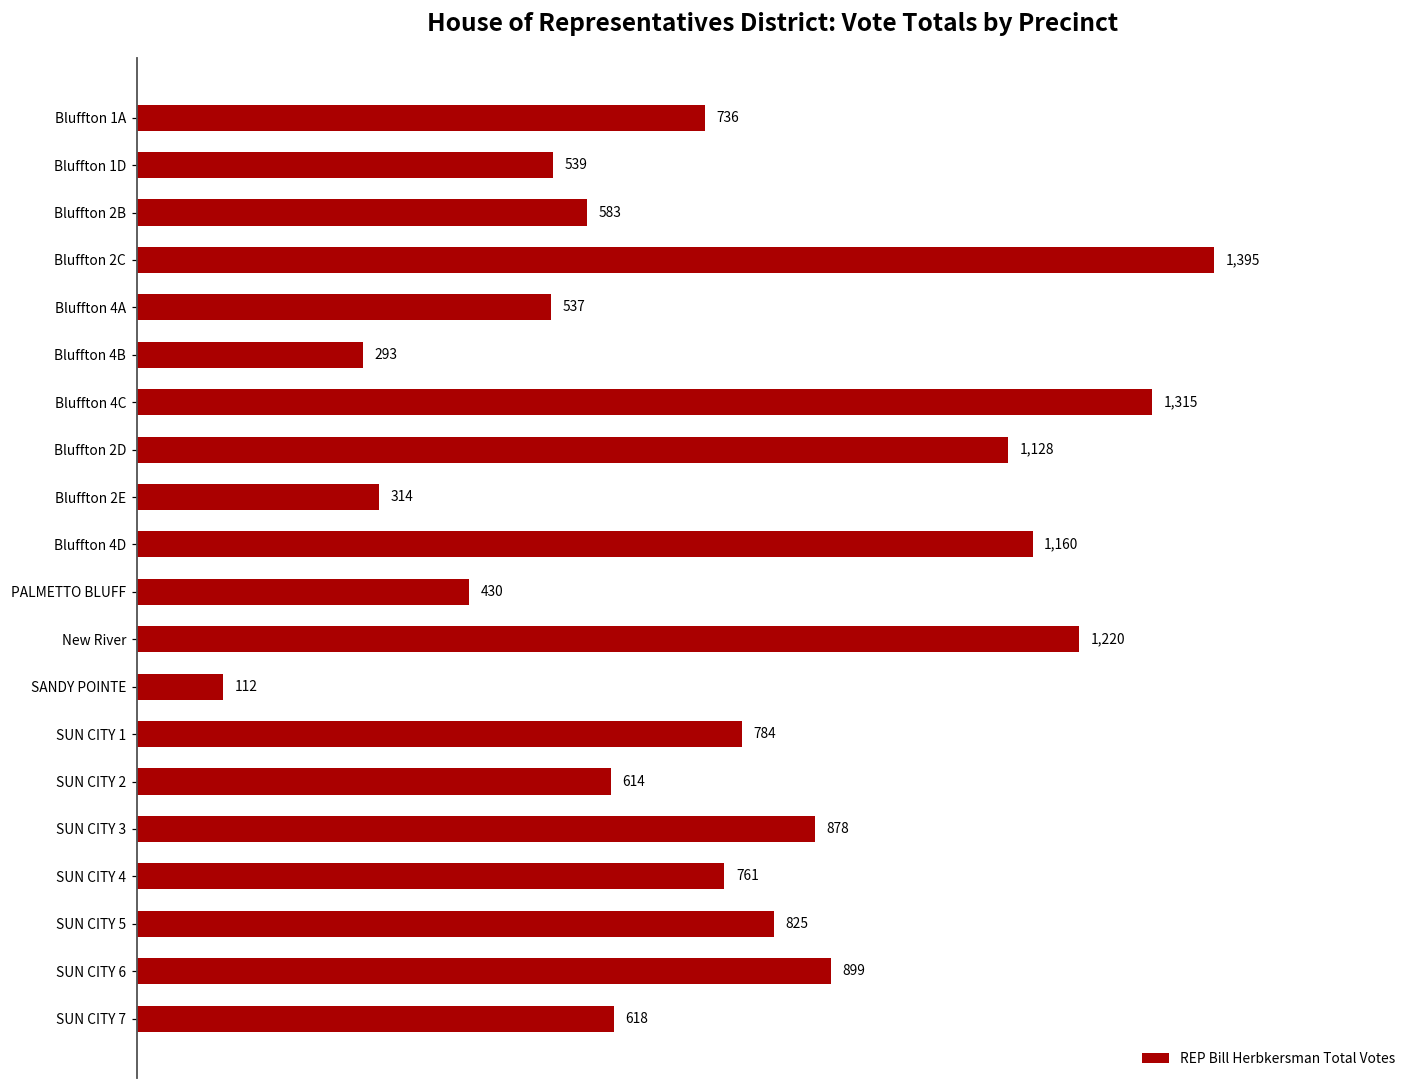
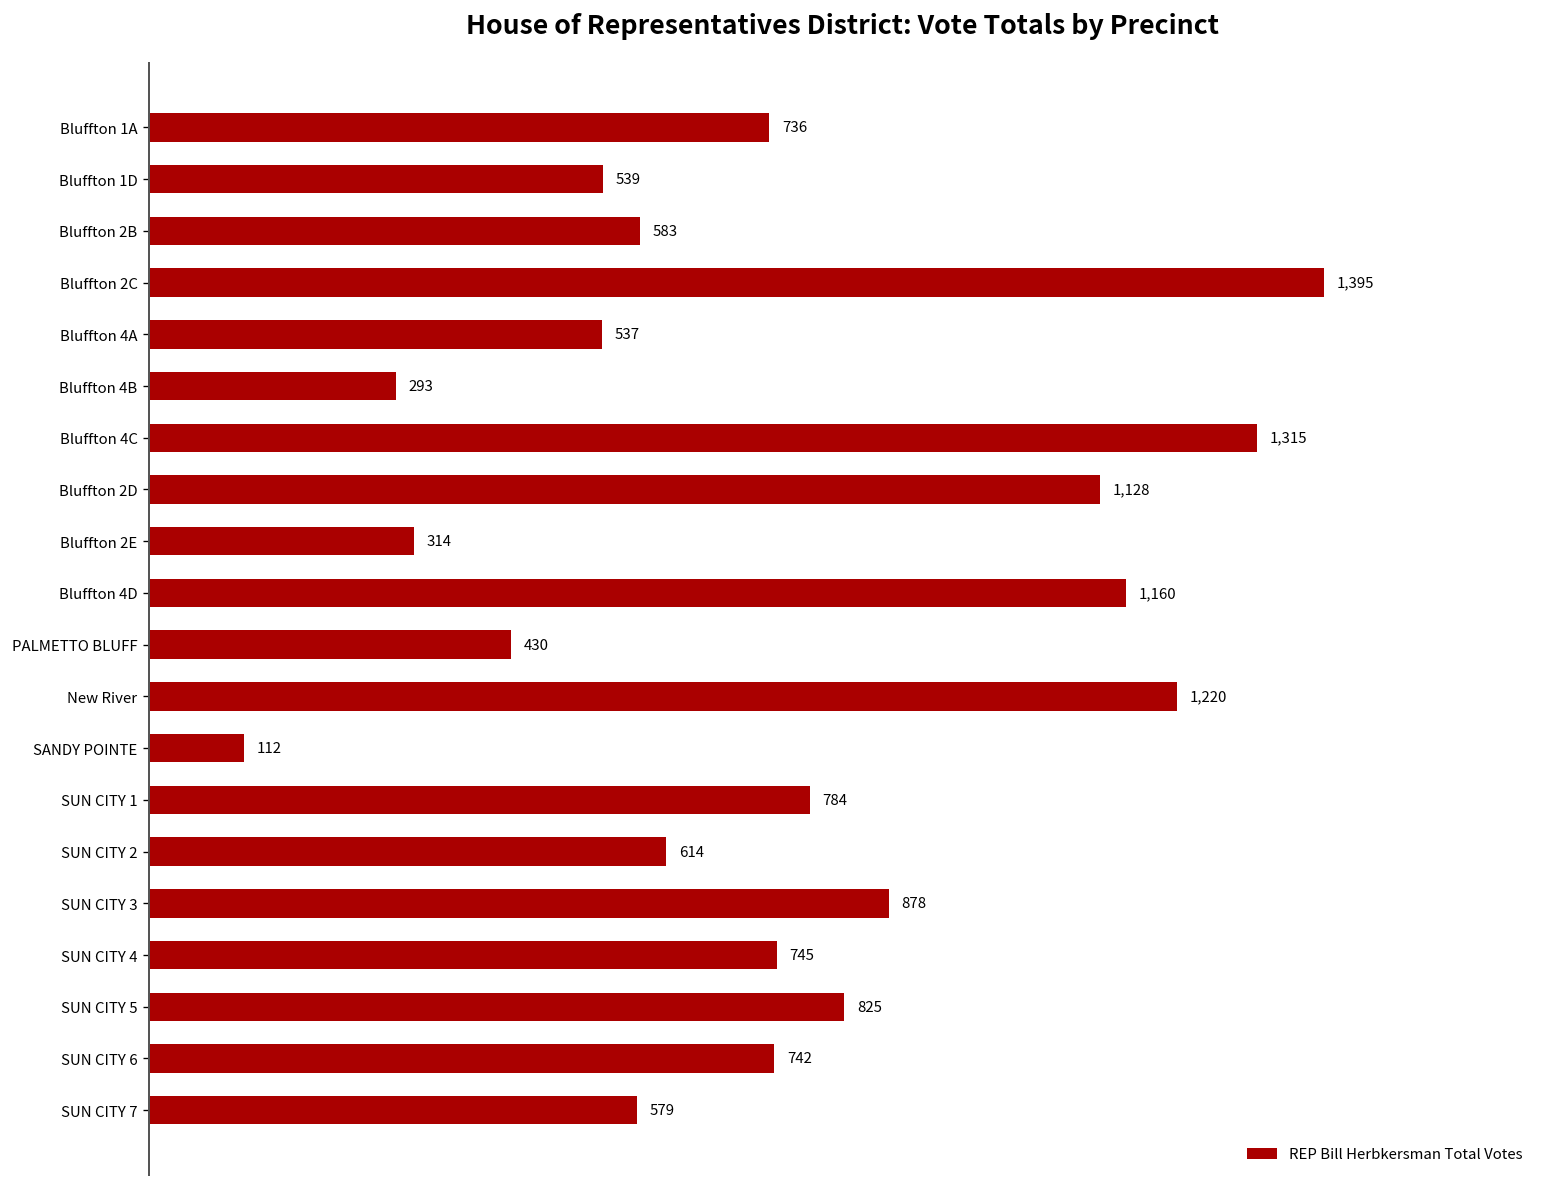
  {
    "Bluffton 1A": "736",
    "Bluffton 1D": "539",
    "Bluffton 2B": "583",
    "Bluffton 2C": "1,395",
    "Bluffton 4A": "537",
    "Bluffton 4B": "293",
    "Bluffton 4C": "1,315",
    "Bluffton 2D": "1,128",
    "Bluffton 2E": "314",
    "Bluffton 4D": "1,160",
    "PALMETTO BLUFF": "430",
    "New River": "1,220",
    "SANDY POINTE": "112",
    "SUN CITY 1": "784",
    "SUN CITY 2": "614",
    "SUN CITY 3": "878",
-   "SUN CITY 4": "761",
+   "SUN CITY 4": "745",
    "SUN CITY 5": "825",
-   "SUN CITY 6": "899",
-   "SUN CITY 7": "618"
+   "SUN CITY 6": "742",
+   "SUN CITY 7": "579"
  }
